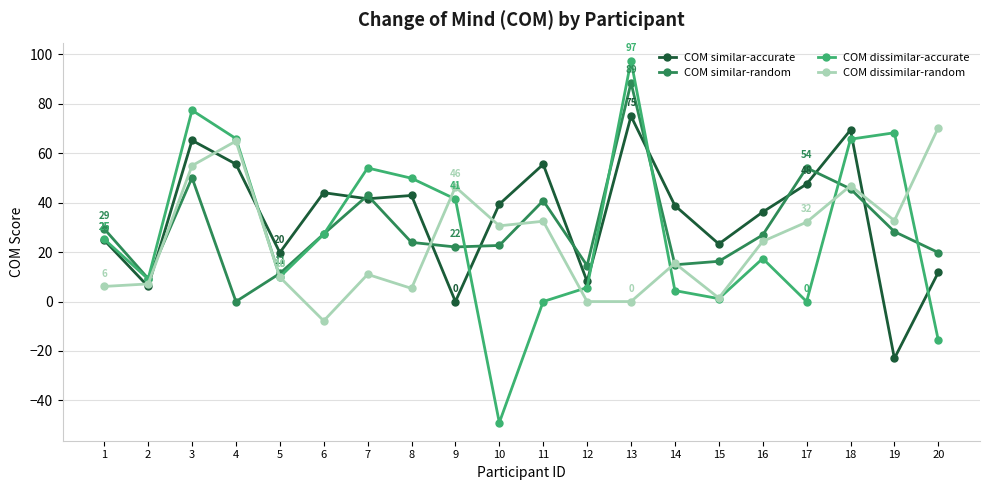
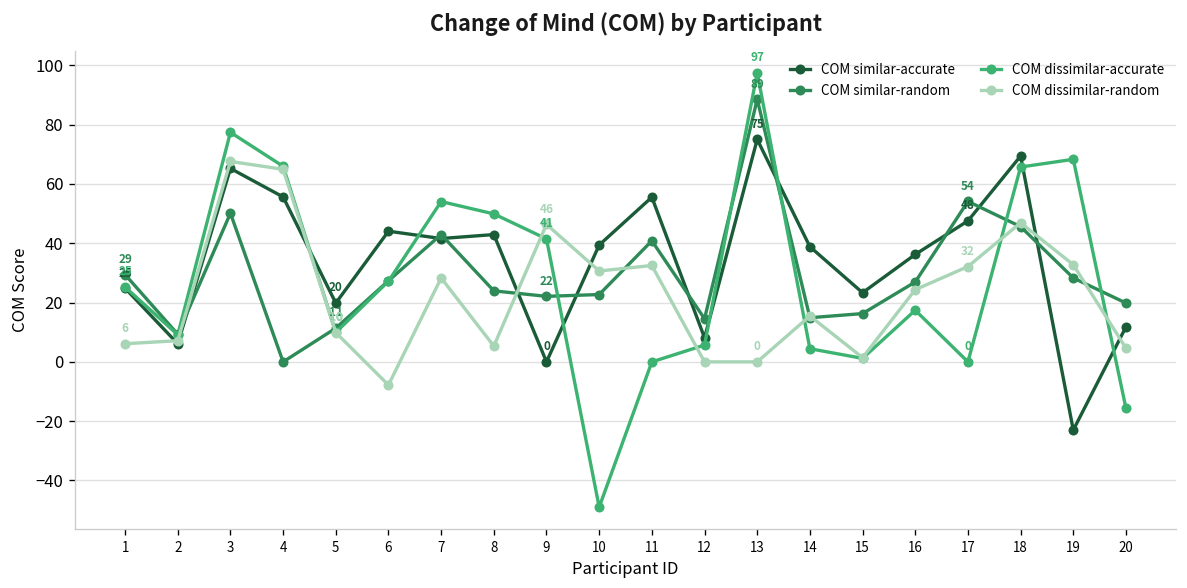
  {
    "COM dissimilar-random": {
      "2": 7,
-     "3": 55,
+     "3": 68,
      "6": -8,
-     "7": 11,
+     "7": 28,
      "8": 5,
      "10": 31,
      "11": 33,
      "12": 0,
      "16": 24,
      "18": 47,
      "19": 33,
-     "20": 70
+     "20": 5
    }
  }
